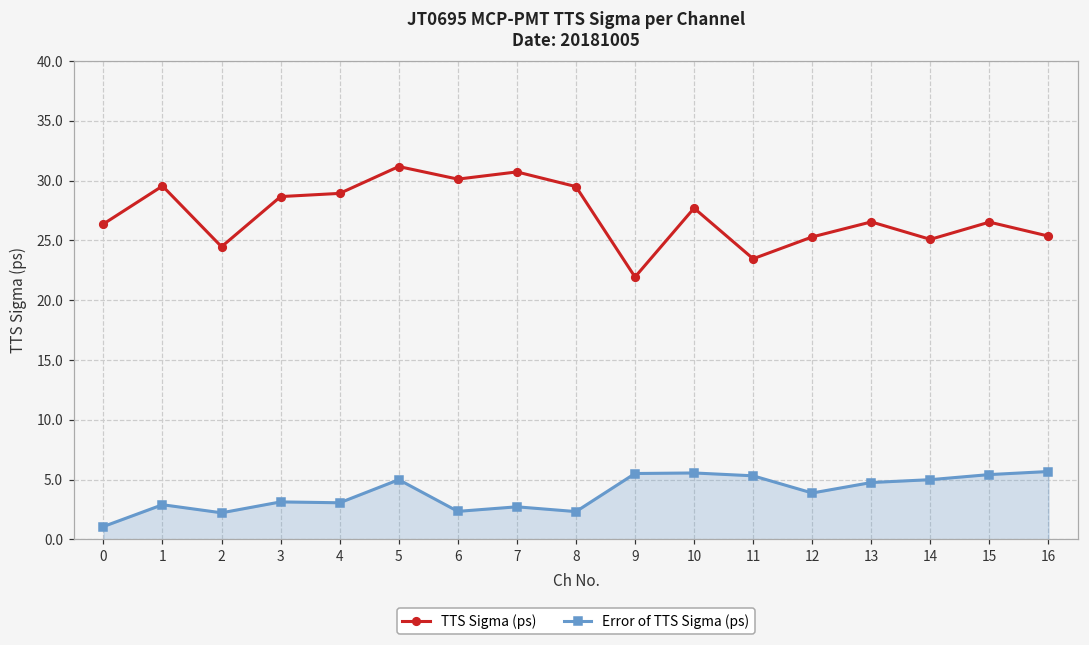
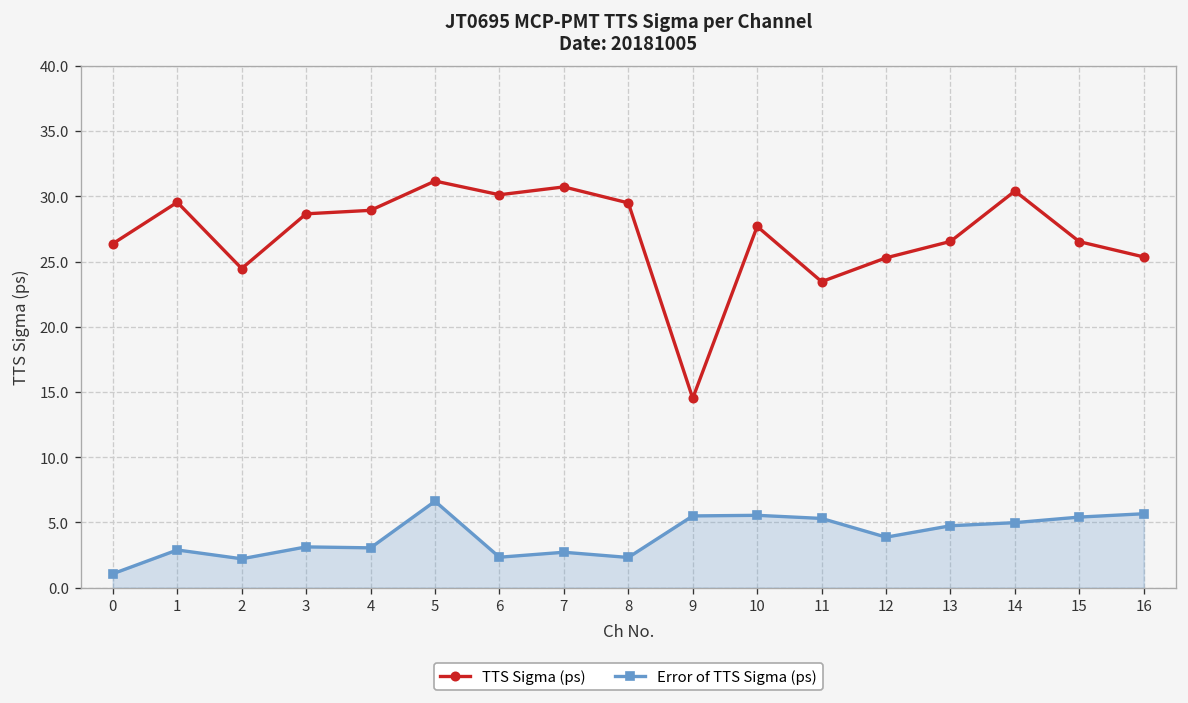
  {
    "TTS Sigma (ps)": {
      "0": 26.4,
      "1": 29.5,
      "2": 24.5,
      "3": 28.7,
      "4": 28.9,
      "5": 31.2,
      "6": 30.1,
      "7": 30.7,
      "8": 29.5,
-     "9": 21.9,
+     "9": 14.5,
      "10": 27.7,
      "11": 23.5,
      "12": 25.3,
      "13": 26.5,
-     "14": 25.1,
+     "14": 30.4,
      "15": 26.5,
      "16": 25.4
    },
    "Error of TTS Sigma (ps)": {
      "0": 1.1,
      "1": 2.9,
      "2": 2.2,
      "3": 3.1,
      "4": 3.1,
-     "5": 5.0,
+     "5": 6.6,
      "6": 2.3,
      "7": 2.7,
      "8": 2.3,
      "9": 5.5,
      "10": 5.5,
      "11": 5.3,
      "12": 3.9,
      "13": 4.8,
      "14": 5.0,
      "15": 5.4,
      "16": 5.7
    }
  }
